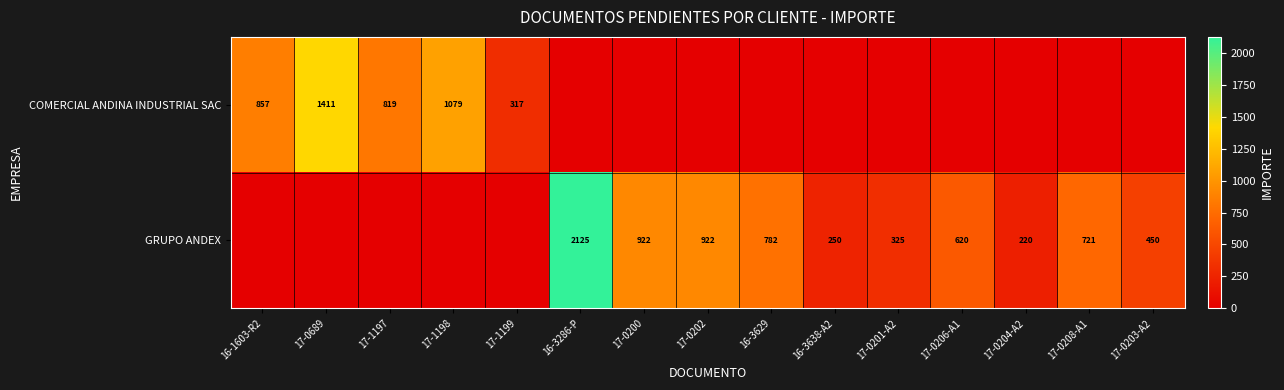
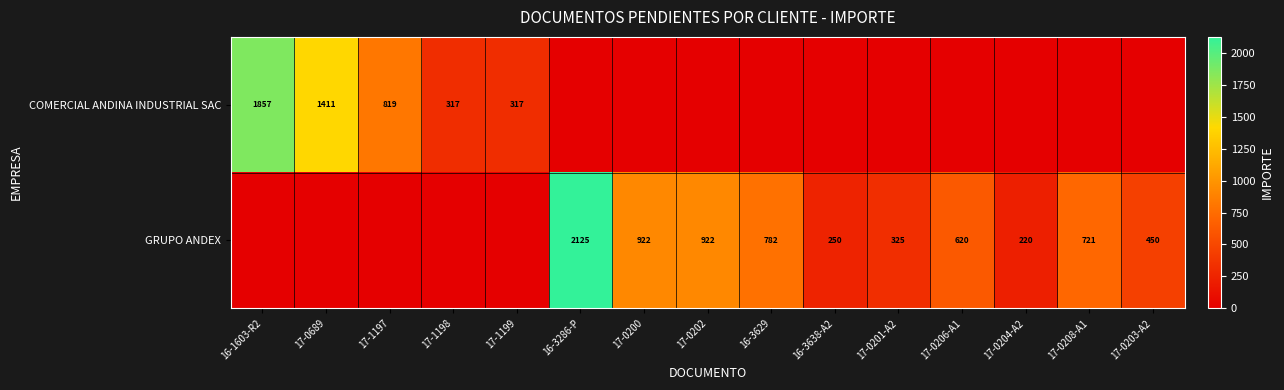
  {
    "COMERCIAL ANDINA INDUSTRIAL SAC": {
-     "16-1603-R2": 857,
+     "16-1603-R2": 1857,
      "17-0689": 1411,
      "17-1197": 819,
-     "17-1198": 1079,
+     "17-1198": 317,
      "17-1199": 317
    },
    "GRUPO ANDEX": {
      "16-3286-P": 2125,
      "17-0200": 922,
      "17-0202": 922,
      "16-3629": 782,
      "16-3638-A2": 250,
      "17-0201-A2": 325,
      "17-0206-A1": 620,
      "17-0204-A2": 220,
      "17-0208-A1": 721,
      "17-0203-A2": 450
    }
  }
